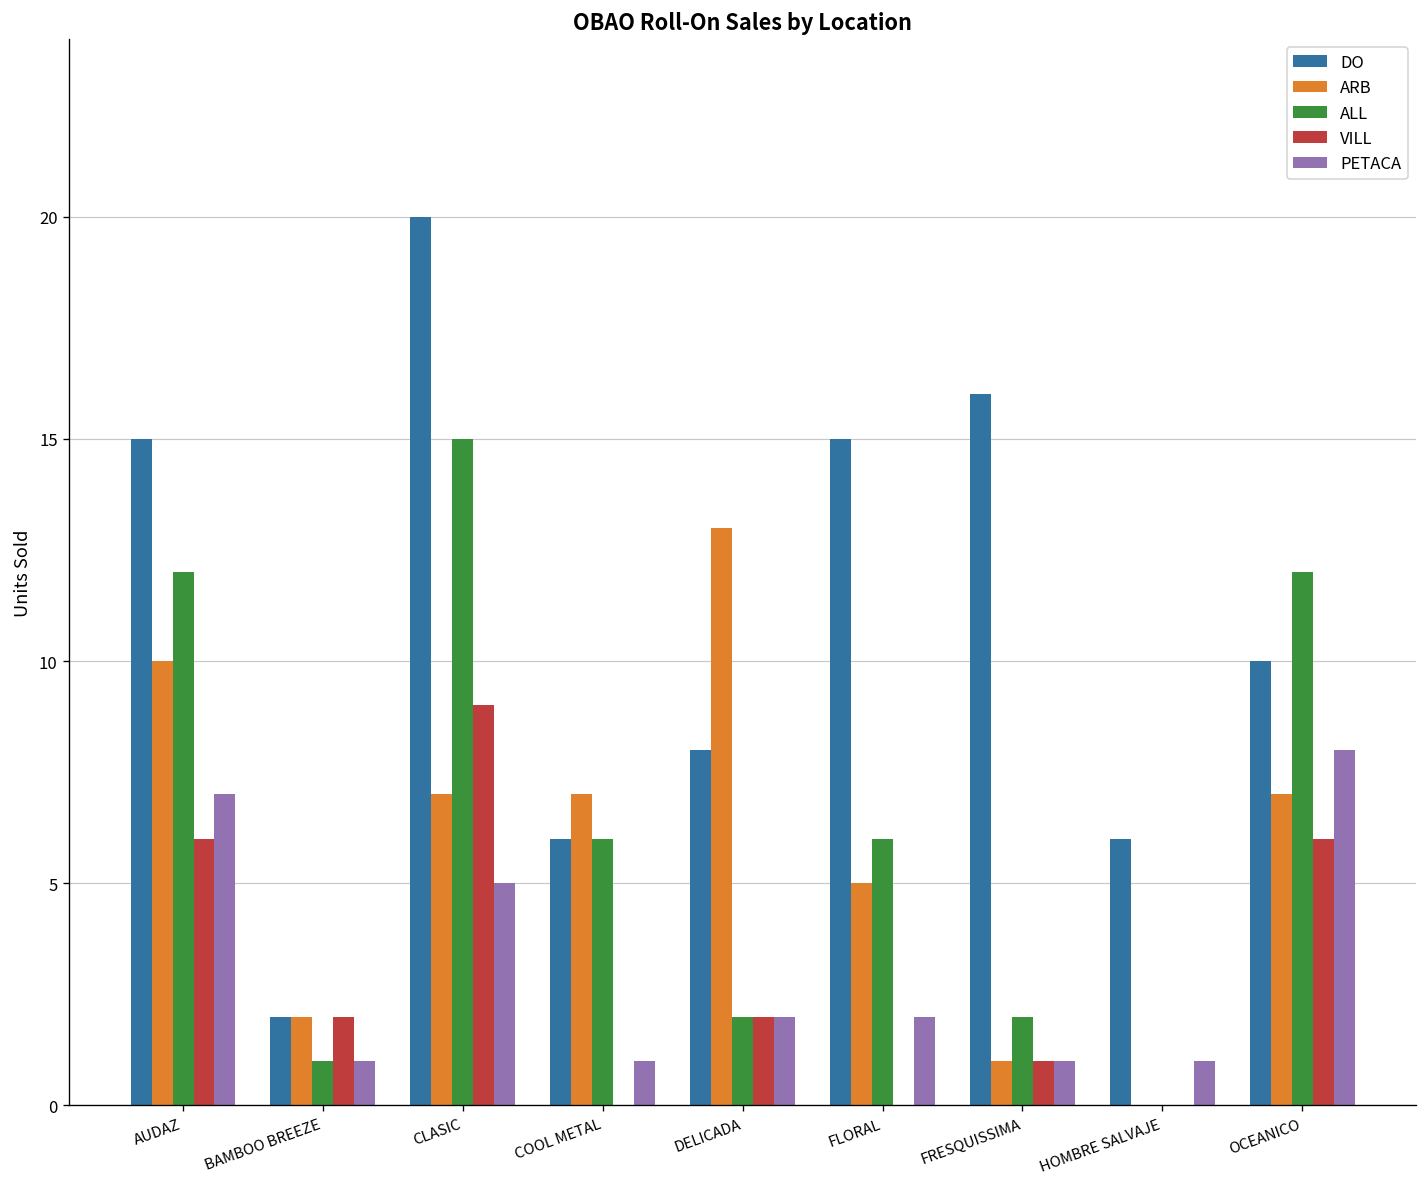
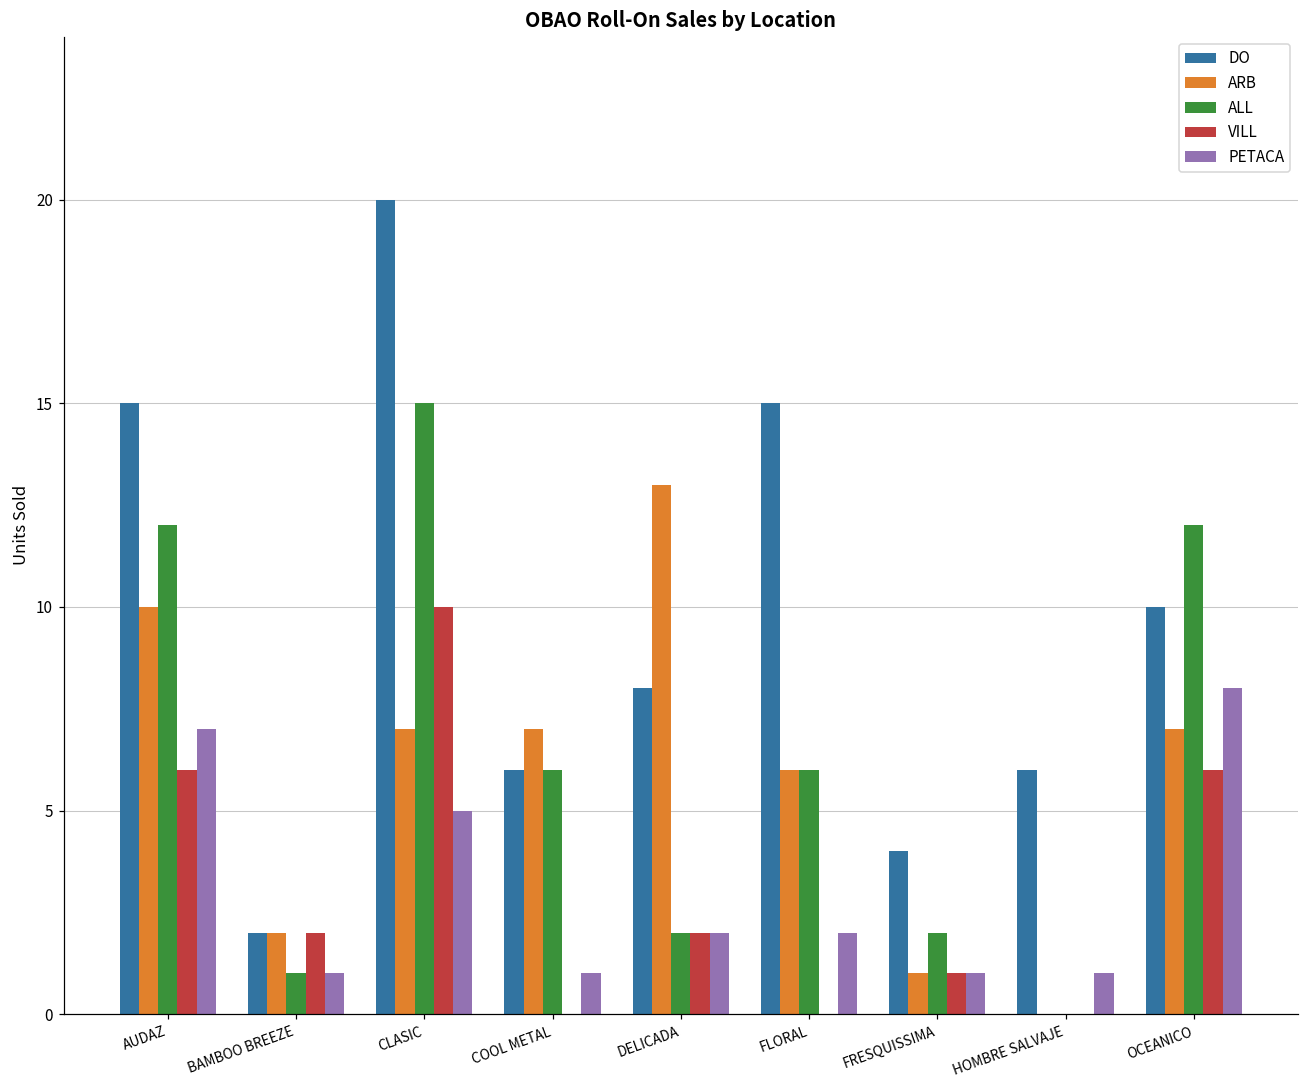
  {
    "DO": {
      "AUDAZ": 15,
      "BAMBOO BREEZE": 2,
      "CLASIC": 20,
      "COOL METAL": 6,
      "DELICADA": 8,
      "FLORAL": 15,
-     "FRESQUISSIMA": 16,
+     "FRESQUISSIMA": 4,
      "HOMBRE SALVAJE": 6,
      "OCEANICO": 10
    },
    "ARB": {
      "AUDAZ": 10,
      "BAMBOO BREEZE": 2,
      "CLASIC": 7,
      "COOL METAL": 7,
      "DELICADA": 13,
-     "FLORAL": 5,
+     "FLORAL": 6,
      "FRESQUISSIMA": 1,
      "HOMBRE SALVAJE": 0,
      "OCEANICO": 7
    },
    "ALL": {
      "AUDAZ": 12,
      "BAMBOO BREEZE": 1,
      "CLASIC": 15,
      "COOL METAL": 6,
      "DELICADA": 2,
      "FLORAL": 6,
      "FRESQUISSIMA": 2,
      "HOMBRE SALVAJE": 0,
      "OCEANICO": 12
    },
    "VILL": {
      "AUDAZ": 6,
      "BAMBOO BREEZE": 2,
-     "CLASIC": 9,
+     "CLASIC": 10,
      "COOL METAL": 0,
      "DELICADA": 2,
      "FLORAL": 0,
      "FRESQUISSIMA": 1,
      "HOMBRE SALVAJE": 0,
      "OCEANICO": 6
    },
    "PETACA": {
      "AUDAZ": 7,
      "BAMBOO BREEZE": 1,
      "CLASIC": 5,
      "COOL METAL": 1,
      "DELICADA": 2,
      "FLORAL": 2,
      "FRESQUISSIMA": 1,
      "HOMBRE SALVAJE": 1,
      "OCEANICO": 8
    }
  }
